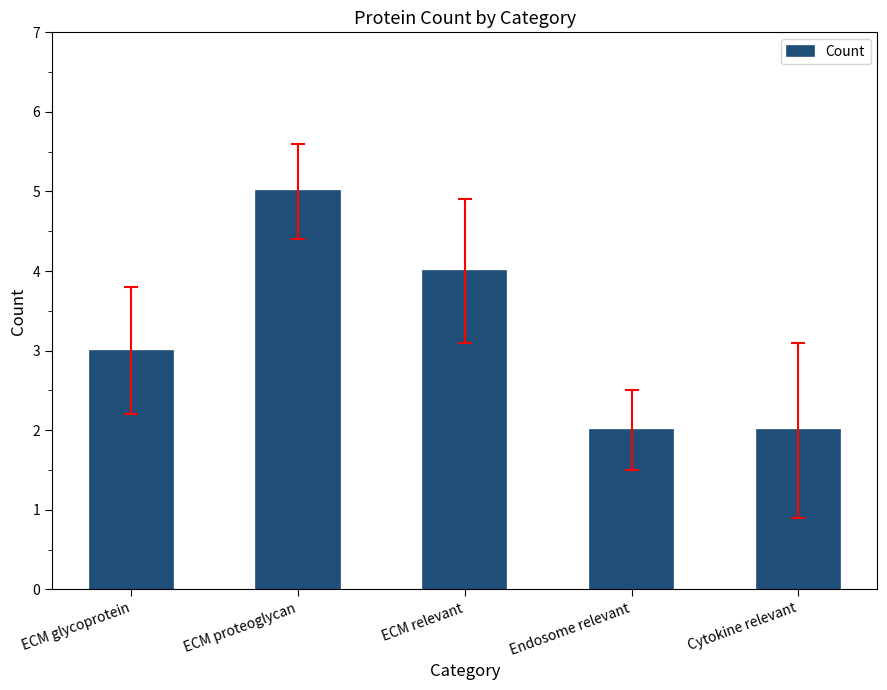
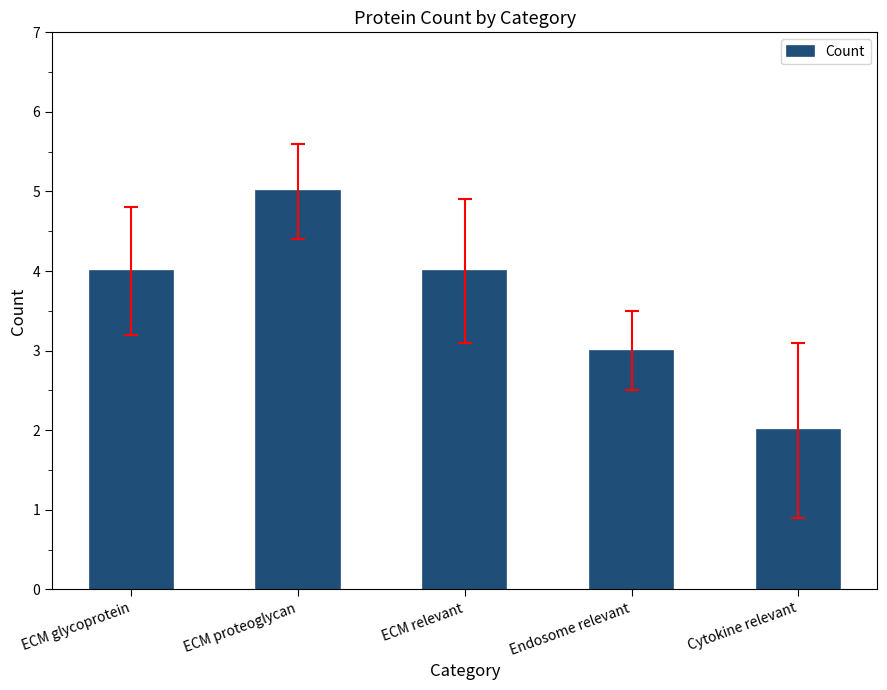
  {
    "Count": {
-     "ECM glycoprotein": 3,
+     "ECM glycoprotein": 4,
      "ECM proteoglycan": 5,
      "ECM relevant": 4,
-     "Endosome relevant": 2,
+     "Endosome relevant": 3,
      "Cytokine relevant": 2
    }
  }
